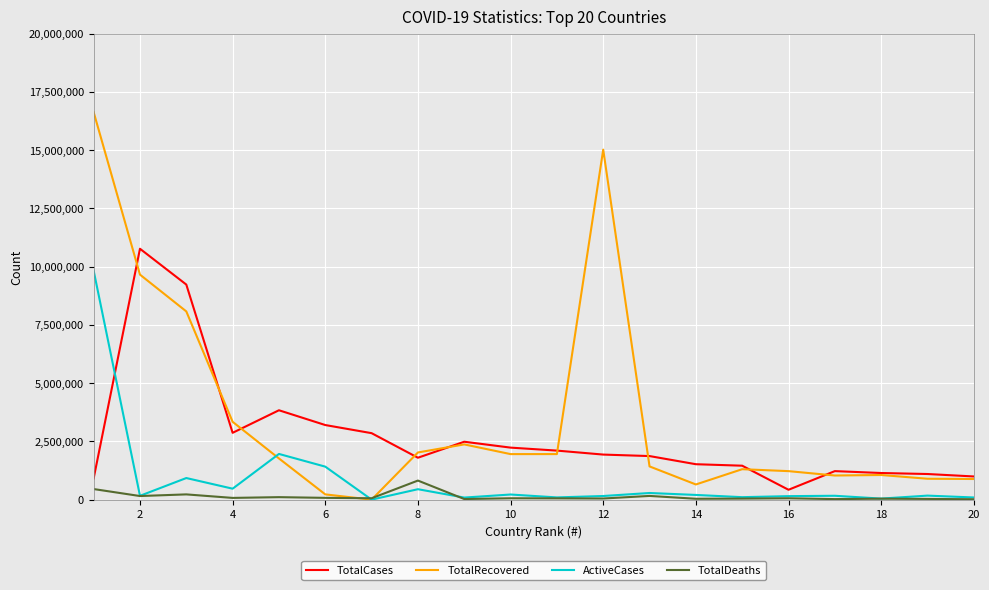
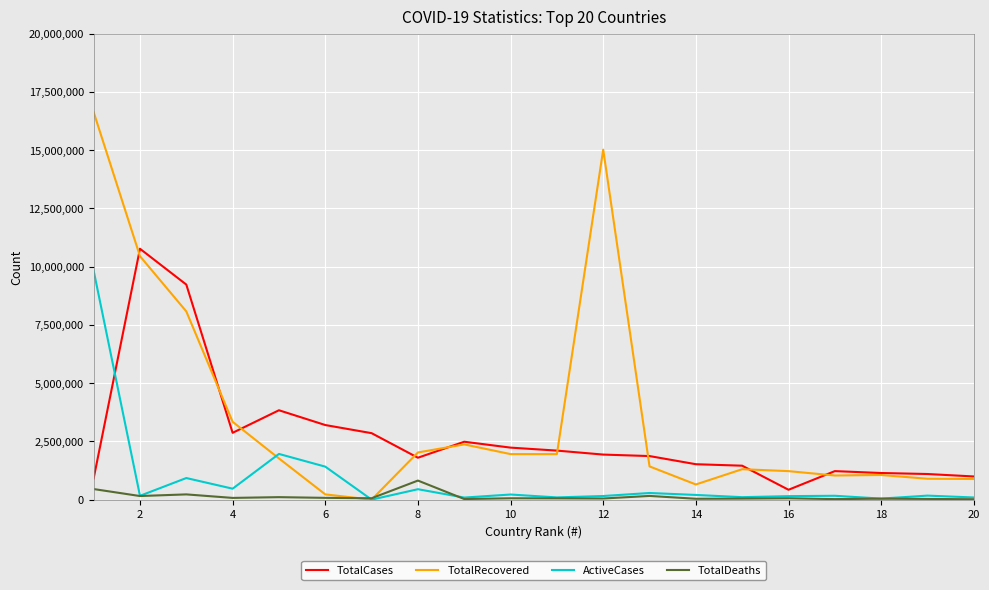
  {
    "TotalCases": {
      "2": "10,800,000",
      "4": "2,900,000",
      "6": "3,200,000",
      "8": "1,800,000",
      "10": "2,200,000",
      "12": "1,900,000",
      "14": "1,500,000",
      "16": "400,000",
      "20": "1,000,000"
    },
    "TotalRecovered": {
-     "2": "9,700,000",
+     "2": "10,400,000",
      "4": "3,300,000",
      "6": "200,000",
      "8": "2,000,000",
      "10": "2,000,000",
      "12": "15,000,000",
      "14": "700,000",
      "16": "1,200,000",
      "20": "900,000"
    },
    "ActiveCases": {
      "4": "500,000",
      "6": "1,400,000",
      "8": "400,000",
      "10": "200,000",
      "14": "200,000"
    },
    "TotalDeaths": {
      "4": "100,000",
      "6": "100,000",
      "8": "800,000",
      "10": "100,000",
      "14": "0"
    }
  }
